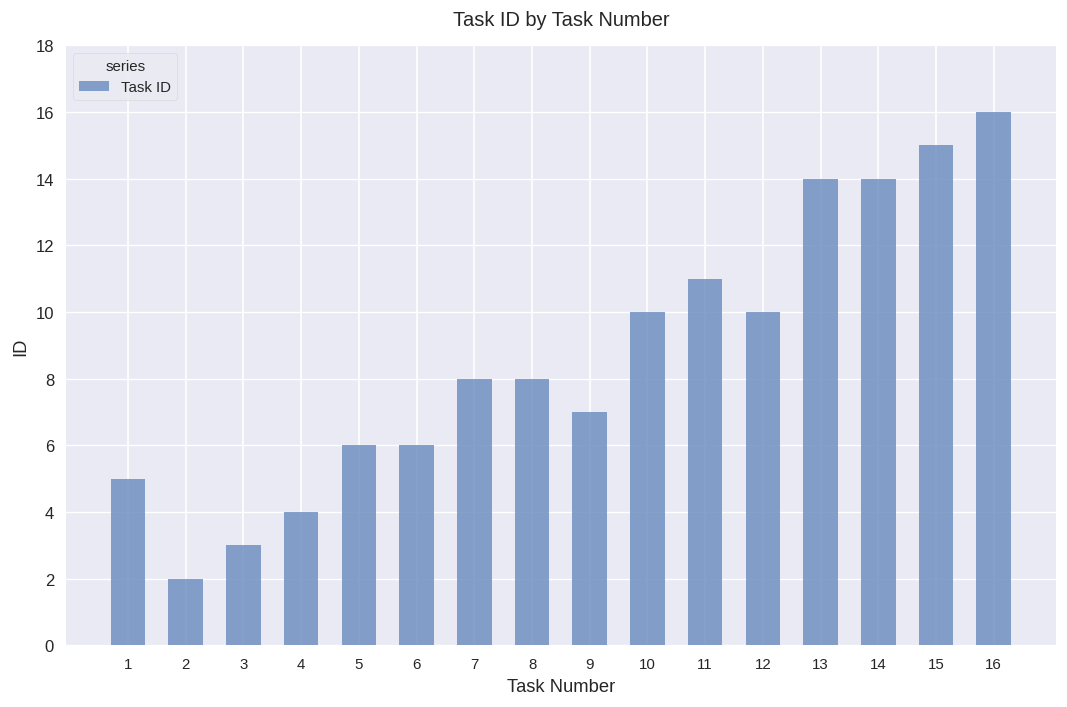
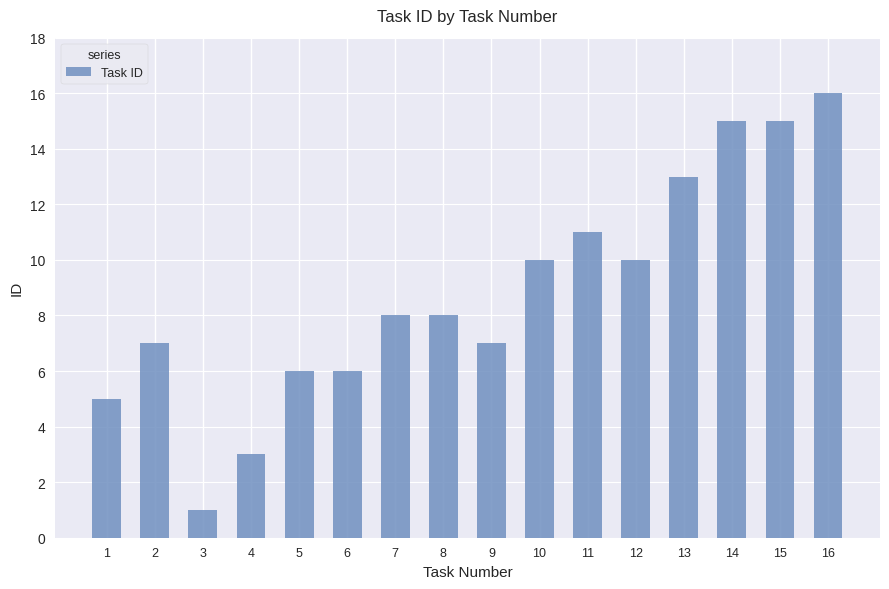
  {
    "1": 5,
-   "2": 2,
-   "3": 3,
-   "4": 4,
+   "2": 7,
+   "3": 1,
+   "4": 3,
    "5": 6,
    "6": 6,
    "7": 8,
    "8": 8,
    "9": 7,
    "10": 10,
    "11": 11,
    "12": 10,
-   "13": 14,
-   "14": 14,
+   "13": 13,
+   "14": 15,
    "15": 15,
    "16": 16
  }
